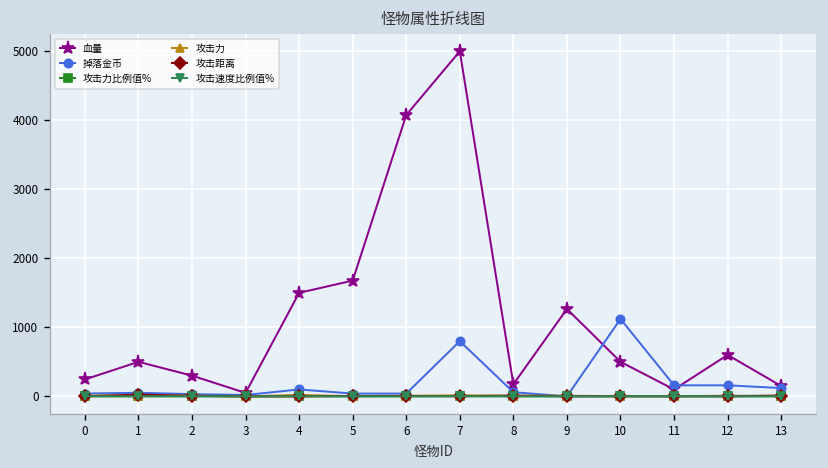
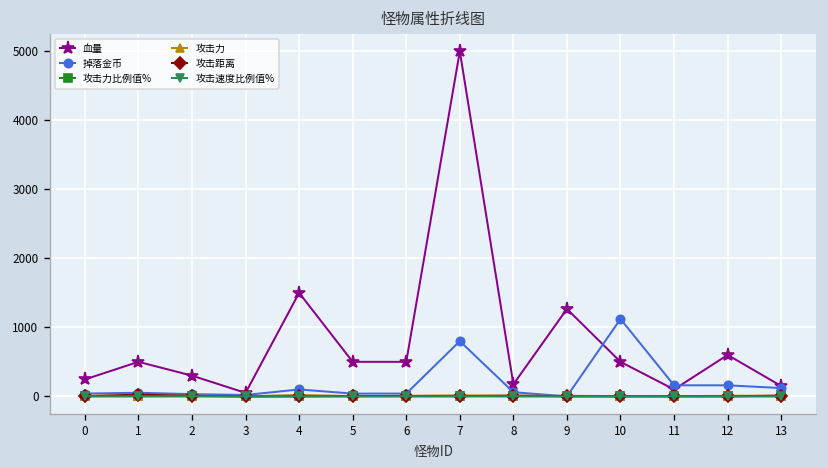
  {
    "血量": {
      "0": 200,
      "1": 500,
      "2": 300,
      "4": 1500,
-     "5": 1700,
-     "6": 4100,
+     "5": 500,
+     "6": 500,
      "7": 5000,
      "8": 200,
      "9": 1300,
      "10": 500,
      "11": 100,
      "12": 600
    },
    "掉落金币": {
      "4": 100,
      "7": 800,
      "8": 100,
      "10": 1100,
      "11": 200,
      "12": 200
    }
  }
